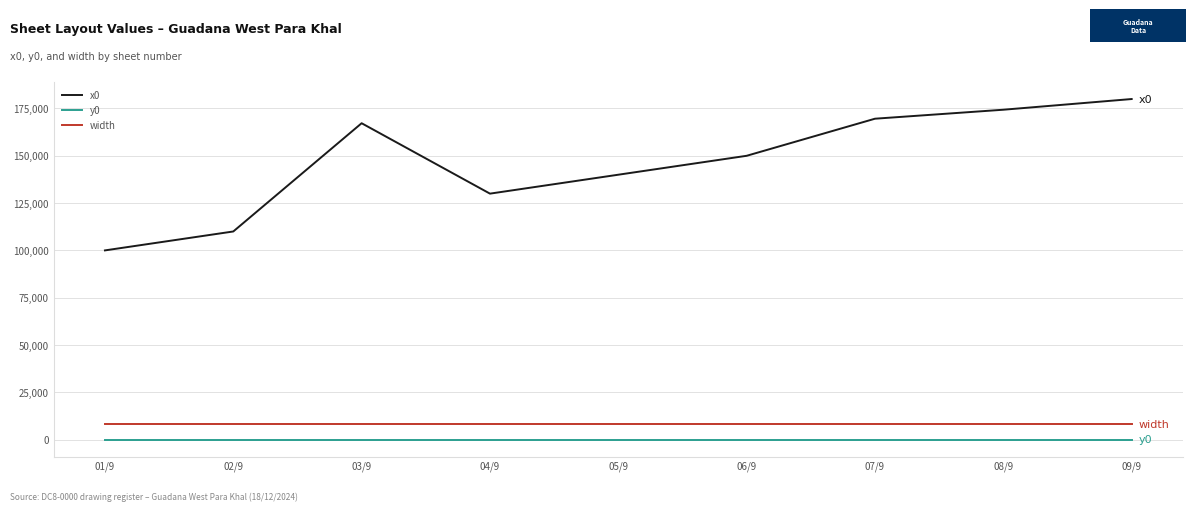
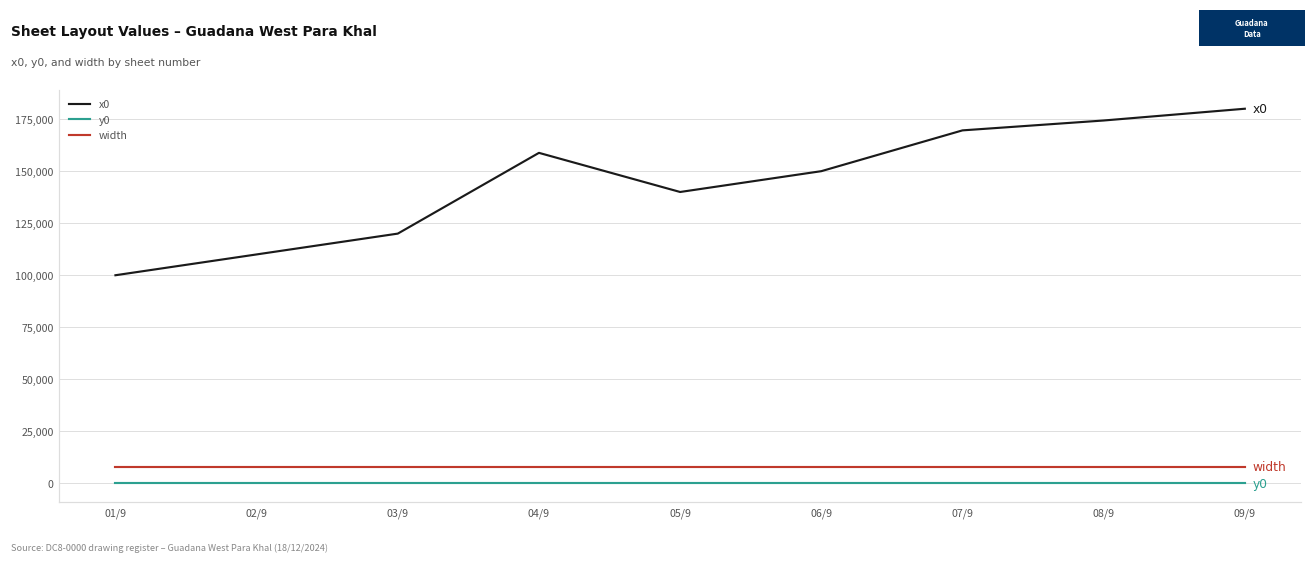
  {
    "x0": {
      "01/9": "100,000",
      "02/9": "110,000",
-     "03/9": "167,000",
-     "04/9": "130,000",
+     "03/9": "120,000",
+     "04/9": "159,000",
      "05/9": "140,000",
      "06/9": "150,000",
      "07/9": "170,000",
      "08/9": "174,000",
      "09/9": "180,000"
    },
    "y0": {
      "01/9": "0",
      "02/9": "0",
      "03/9": "0",
      "04/9": "0",
      "05/9": "0",
      "06/9": "0",
      "07/9": "0",
      "08/9": "0",
      "09/9": "0"
    },
    "width": {
      "01/9": "8,000",
      "02/9": "8,000",
      "03/9": "8,000",
      "04/9": "8,000",
      "05/9": "8,000",
      "06/9": "8,000",
      "07/9": "8,000",
      "08/9": "8,000",
      "09/9": "8,000"
    }
  }
